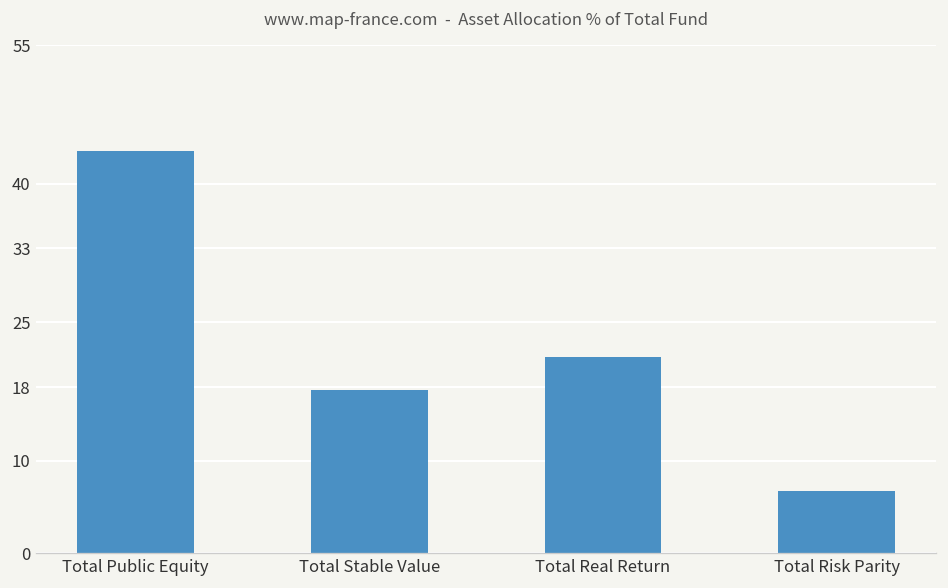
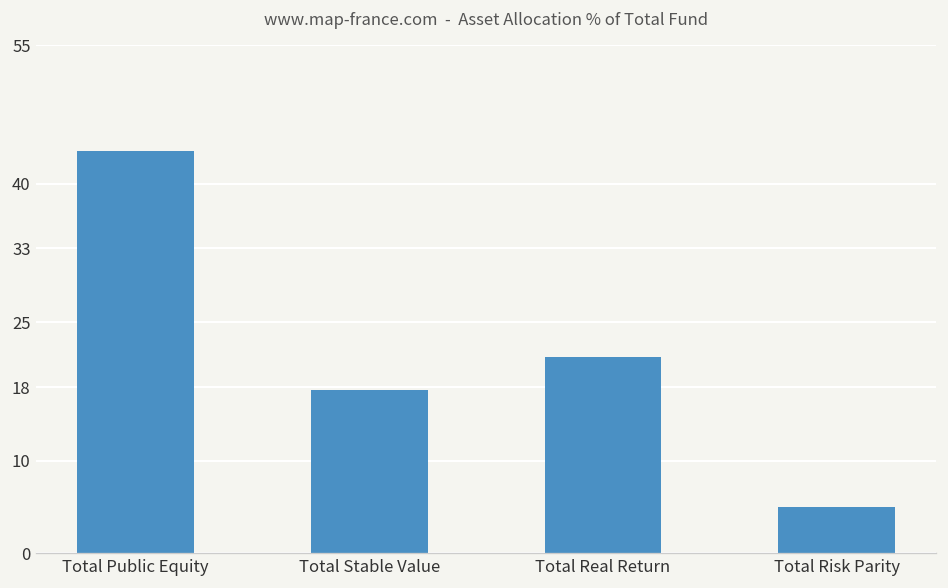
  {
    "Total Public Equity": 44,
    "Total Stable Value": 18,
    "Total Real Return": 21,
-   "Total Risk Parity": 7
+   "Total Risk Parity": 5
  }
